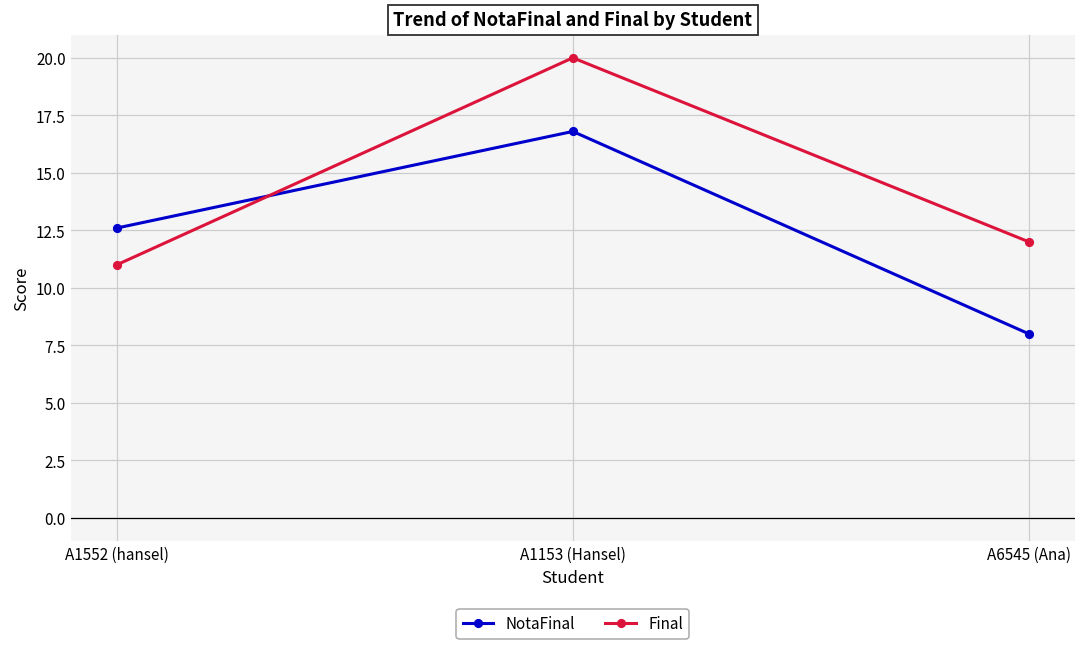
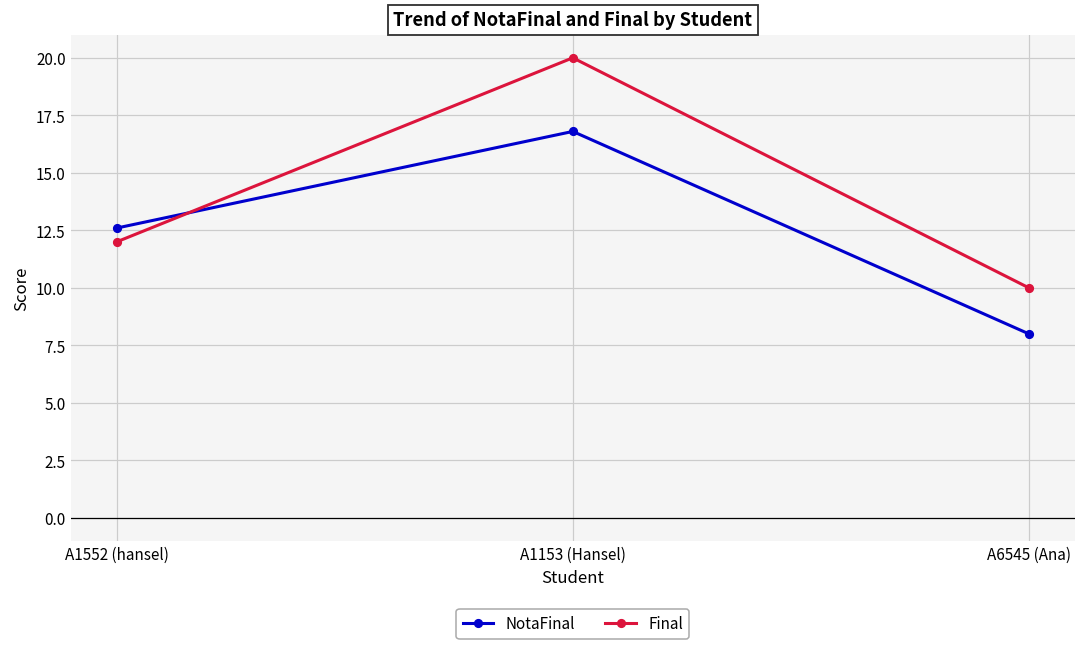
  {
    "NotaFinal": {
      "A1552 (hansel)": 12.6,
      "A1153 (Hansel)": 16.8,
      "A6545 (Ana)": 8
    },
    "Final": {
-     "A1552 (hansel)": 11,
+     "A1552 (hansel)": 12,
      "A1153 (Hansel)": 20,
-     "A6545 (Ana)": 12
+     "A6545 (Ana)": 10
    }
  }
